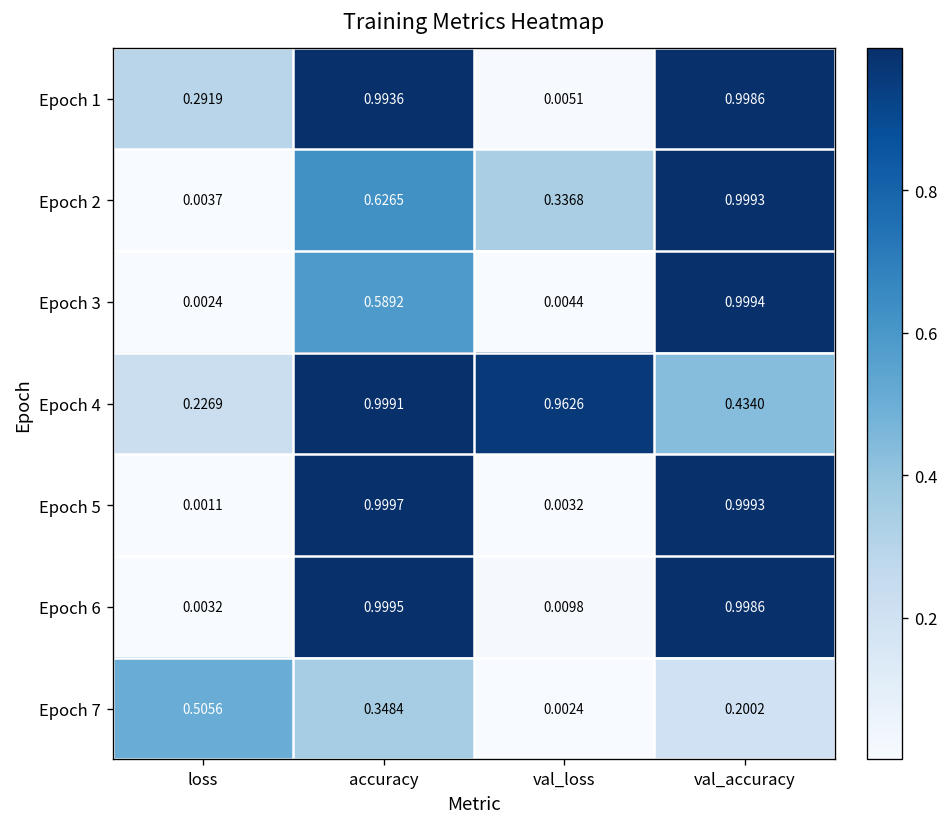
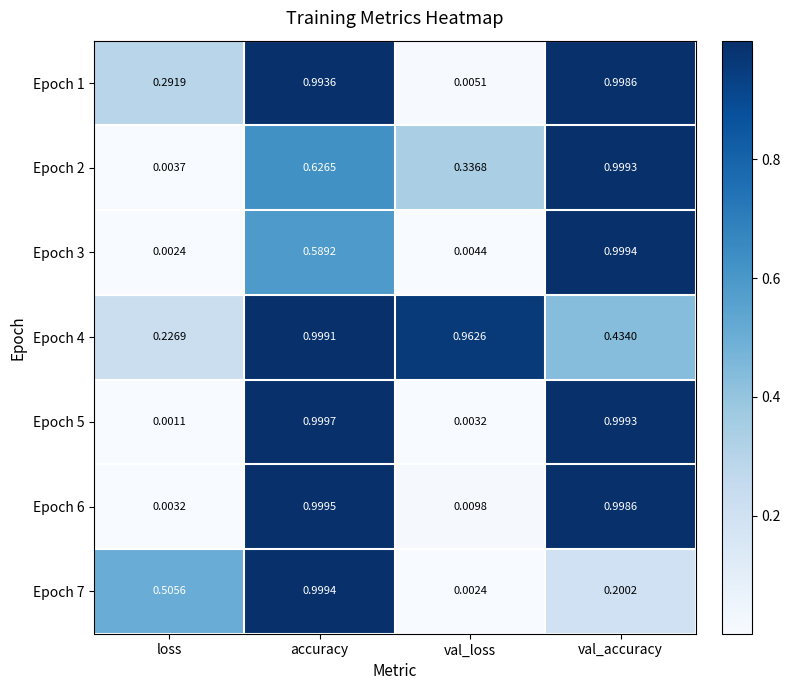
  {
    "Epoch 1": {
      "loss": 0.2919,
      "accuracy": 0.9936,
      "val_loss": 0.0051,
      "val_accuracy": 0.9986
    },
    "Epoch 2": {
      "loss": 0.0037,
      "accuracy": 0.6265,
      "val_loss": 0.3368,
      "val_accuracy": 0.9993
    },
    "Epoch 3": {
      "loss": 0.0024,
      "accuracy": 0.5892,
      "val_loss": 0.0044,
      "val_accuracy": 0.9994
    },
    "Epoch 4": {
      "loss": 0.2269,
      "accuracy": 0.9991,
      "val_loss": 0.9626,
      "val_accuracy": 0.4340
    },
    "Epoch 5": {
      "loss": 0.0011,
      "accuracy": 0.9997,
      "val_loss": 0.0032,
      "val_accuracy": 0.9993
    },
    "Epoch 6": {
      "loss": 0.0032,
      "accuracy": 0.9995,
      "val_loss": 0.0098,
      "val_accuracy": 0.9986
    },
    "Epoch 7": {
      "loss": 0.5056,
-     "accuracy": 0.3484,
+     "accuracy": 0.9994,
      "val_loss": 0.0024,
      "val_accuracy": 0.2002
    }
  }
